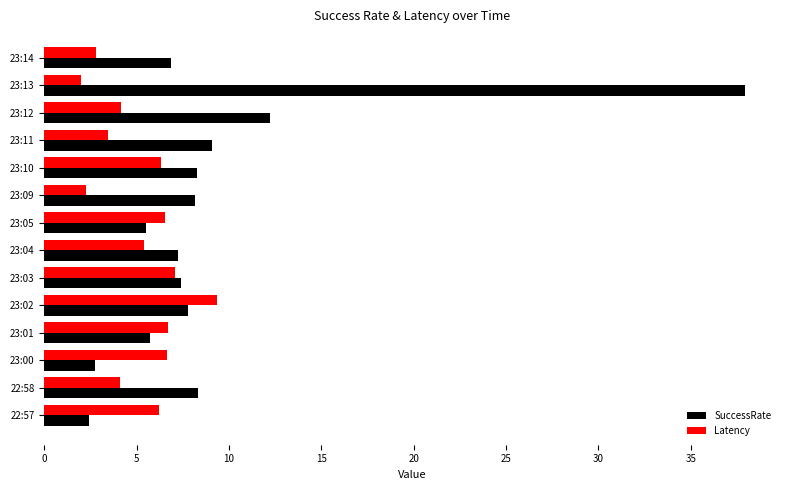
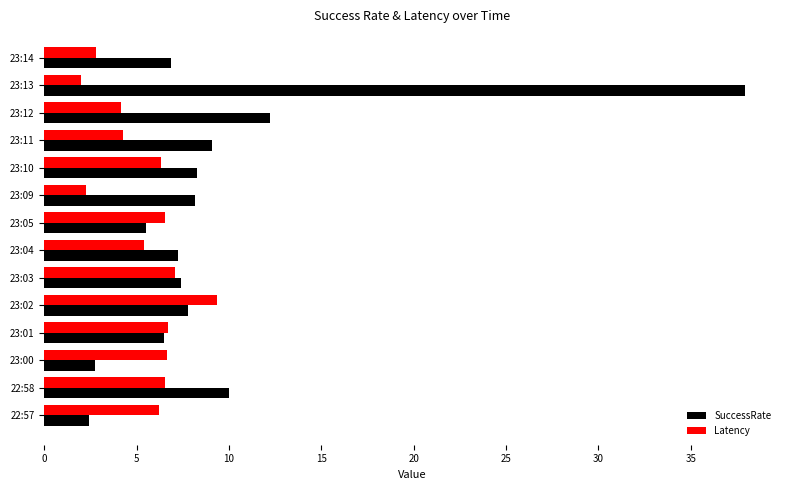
  {
    "SuccessRate": {
      "23:14": 6.8,
      "23:13": 37.9,
      "23:12": 12.2,
      "23:11": 9.1,
      "23:10": 8.3,
      "23:09": 8.2,
      "23:05": 5.5,
      "23:04": 7.3,
      "23:03": 7.4,
      "23:02": 7.8,
-     "23:01": 5.7,
+     "23:01": 6.5,
      "23:00": 2.7,
-     "22:58": 8.3,
+     "22:58": 10.0,
      "22:57": 2.4
    },
    "Latency": {
      "23:14": 2.8,
      "23:13": 2.0,
      "23:12": 4.1,
-     "23:11": 3.5,
+     "23:11": 4.2,
      "23:10": 6.3,
      "23:09": 2.3,
      "23:05": 6.5,
      "23:04": 5.4,
      "23:03": 7.1,
      "23:02": 9.4,
      "23:01": 6.7,
      "23:00": 6.7,
-     "22:58": 4.1,
+     "22:58": 6.5,
      "22:57": 6.2
    }
  }
